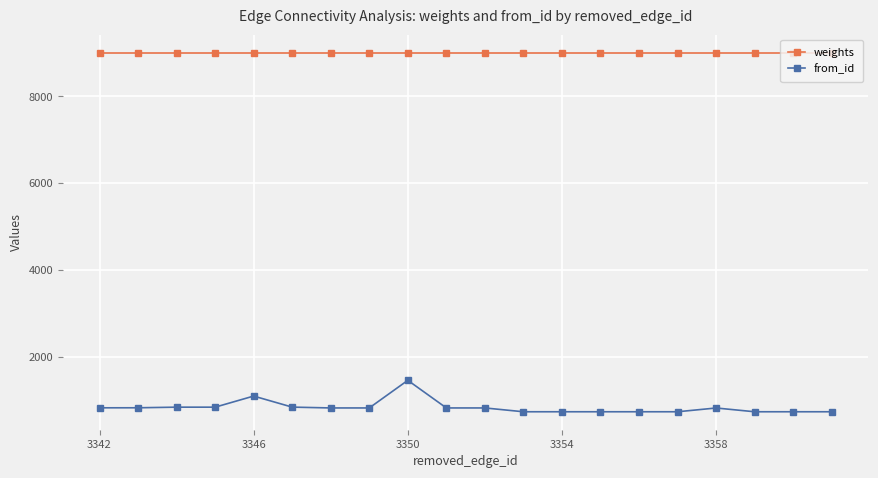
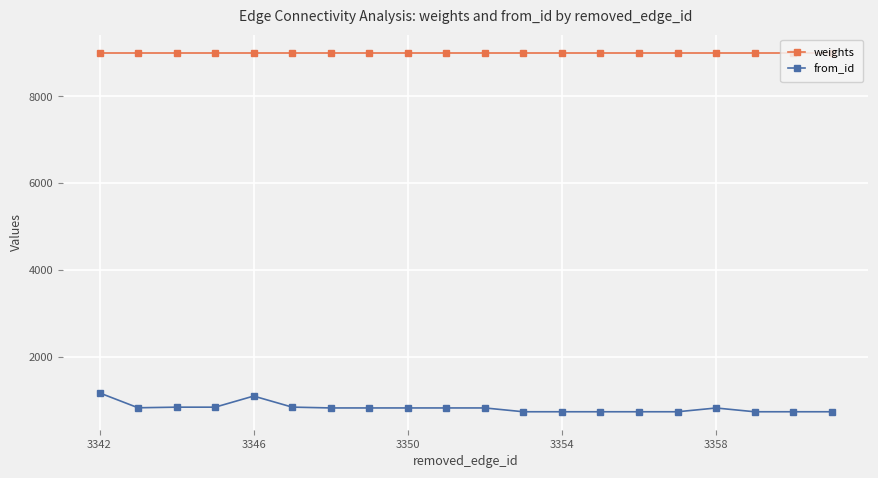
  {
    "weights": {
      "3342": 9000,
      "3346": 9000,
      "3350": 9000,
      "3354": 9000,
      "3358": 9000
    },
    "from_id": {
-     "3342": 800,
+     "3342": 1200,
      "3346": 1100,
-     "3350": 1500,
+     "3350": 800,
      "3354": 700,
      "3358": 800
    }
  }
